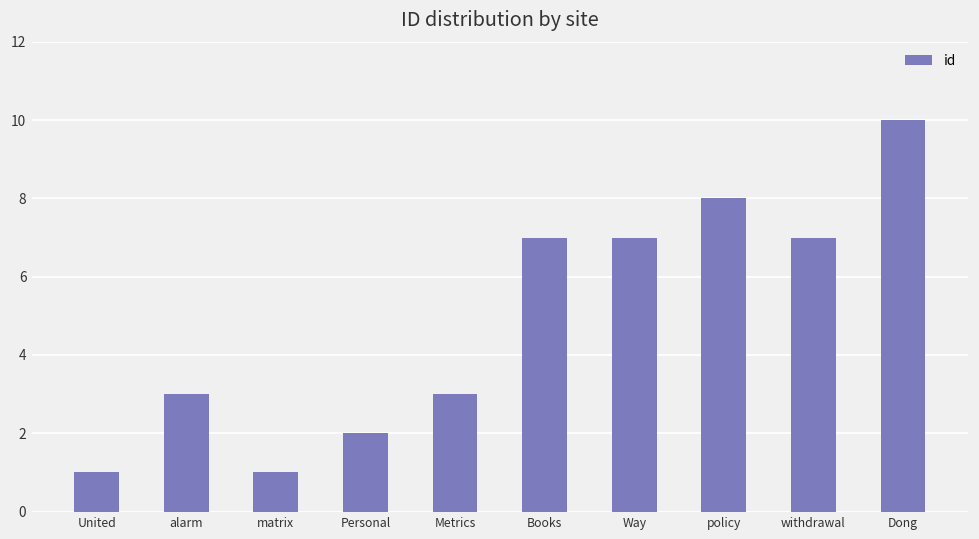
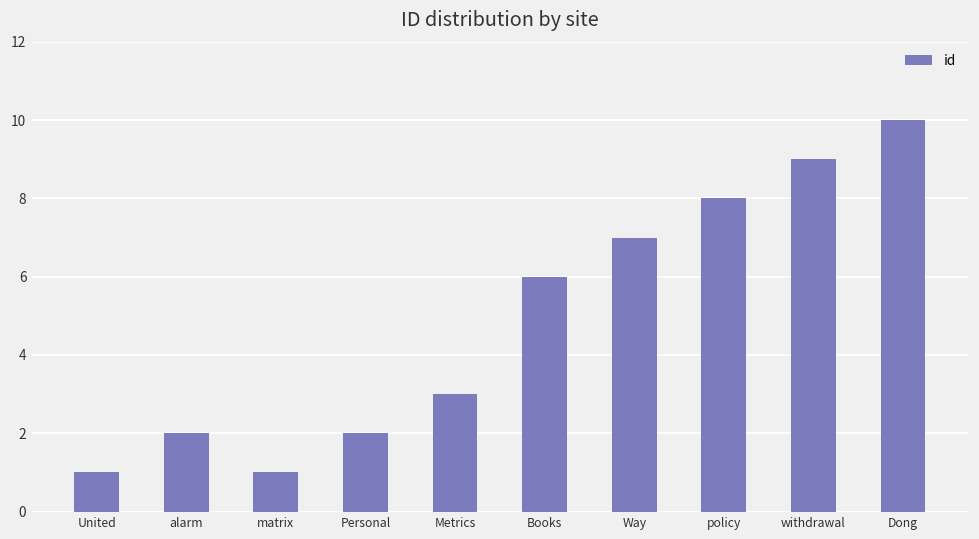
  {
    "United": 1,
-   "alarm": 3,
+   "alarm": 2,
    "matrix": 1,
    "Personal": 2,
    "Metrics": 3,
-   "Books": 7,
+   "Books": 6,
    "Way": 7,
    "policy": 8,
-   "withdrawal": 7,
+   "withdrawal": 9,
    "Dong": 10
  }
